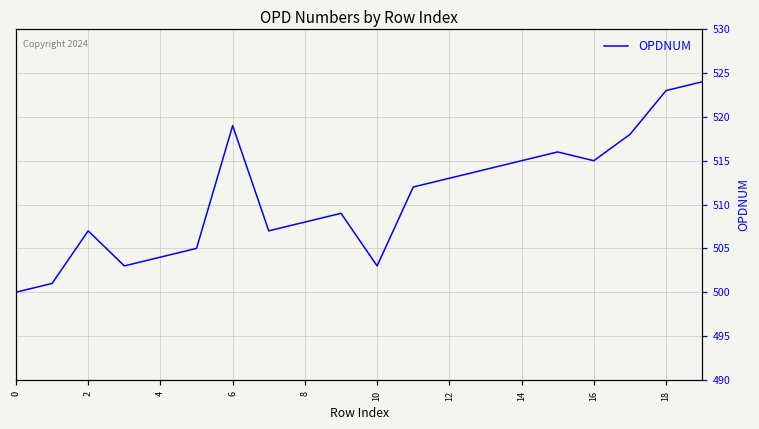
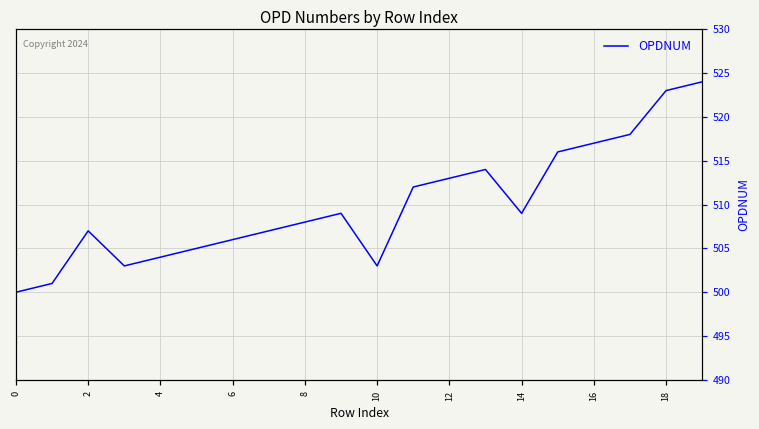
  {
    "0": 500,
    "2": 507,
    "4": 504,
-   "6": 519,
+   "6": 506,
    "8": 508,
    "10": 503,
    "12": 513,
-   "14": 515,
-   "16": 515,
+   "14": 509,
+   "16": 517,
    "18": 523
  }
